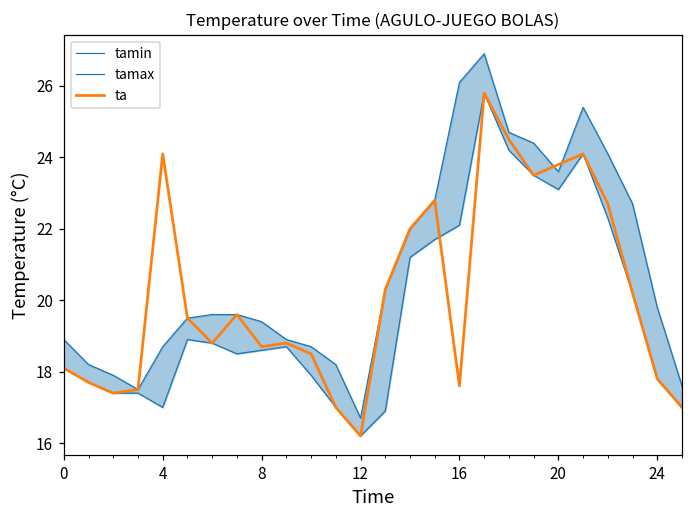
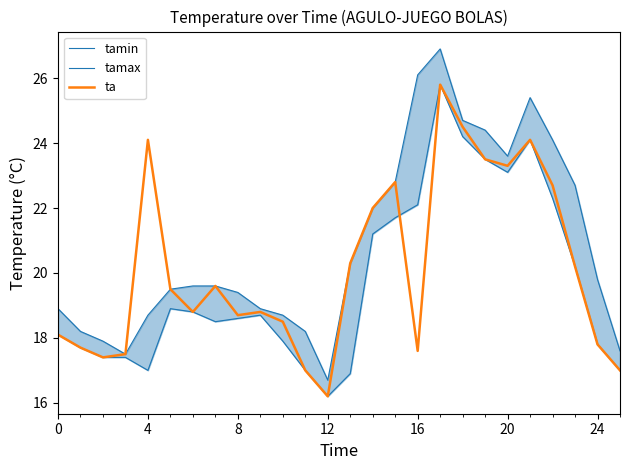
  {
    "ta": {
      "4": 24.1,
      "8": 18.7,
      "16": 17.6,
-     "20": 23.8
+     "20": 23.3
    }
  }
